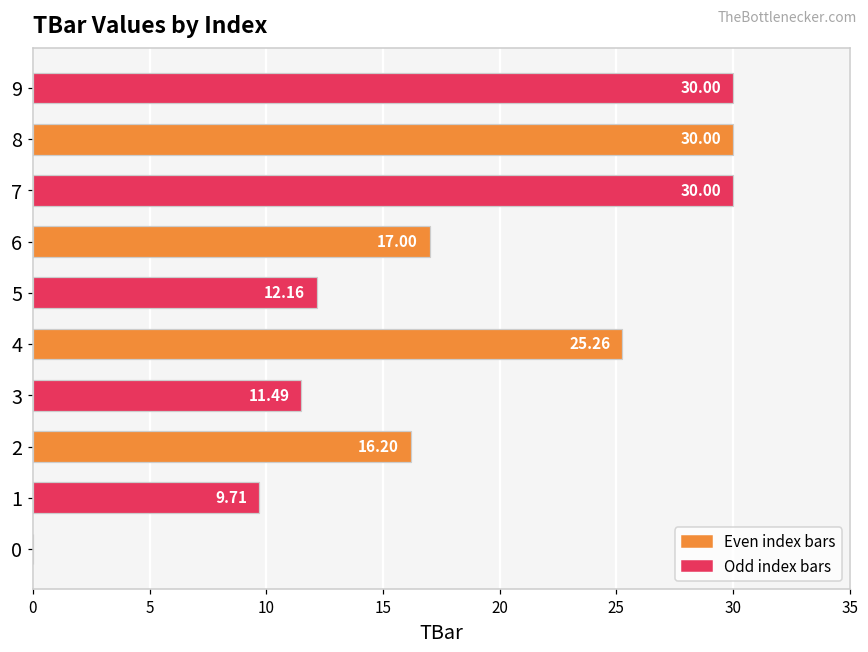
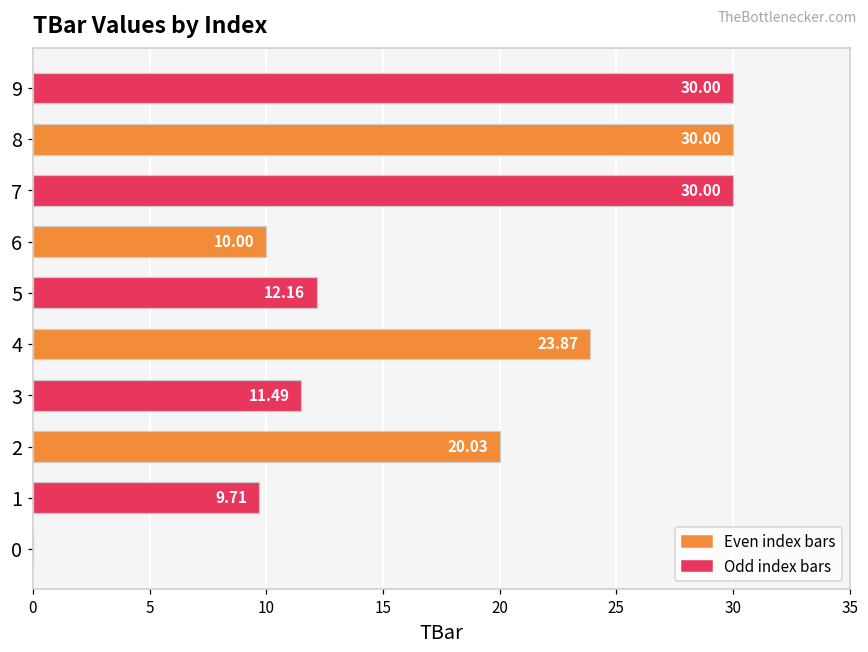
  {
    "9": 30.00,
    "8": 30.00,
    "7": 30.00,
-   "6": 17.00,
+   "6": 10.00,
    "5": 12.16,
-   "4": 25.26,
+   "4": 23.87,
    "3": 11.49,
-   "2": 16.20,
+   "2": 20.03,
    "1": 9.71
  }
